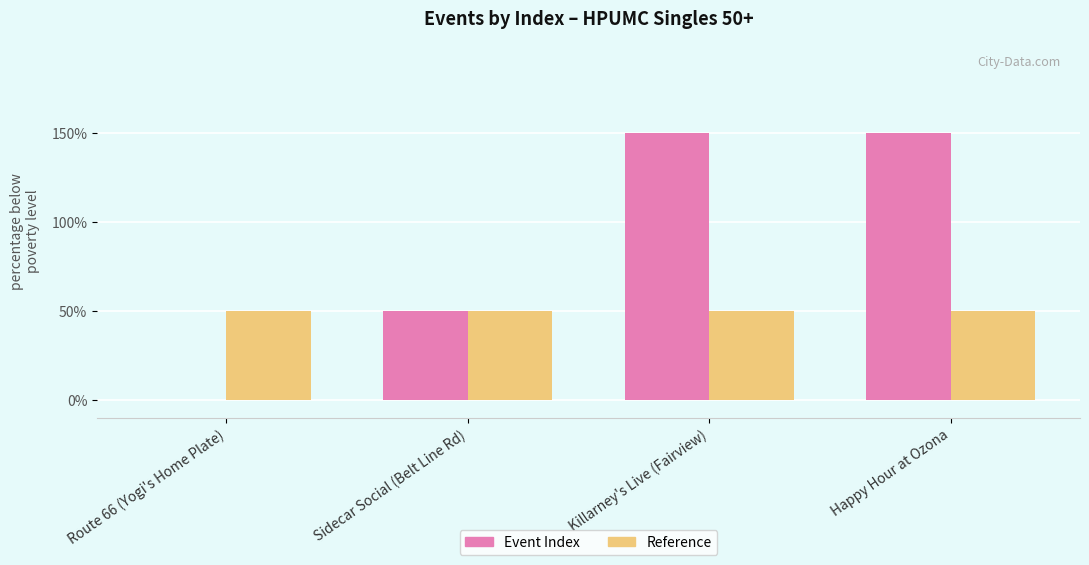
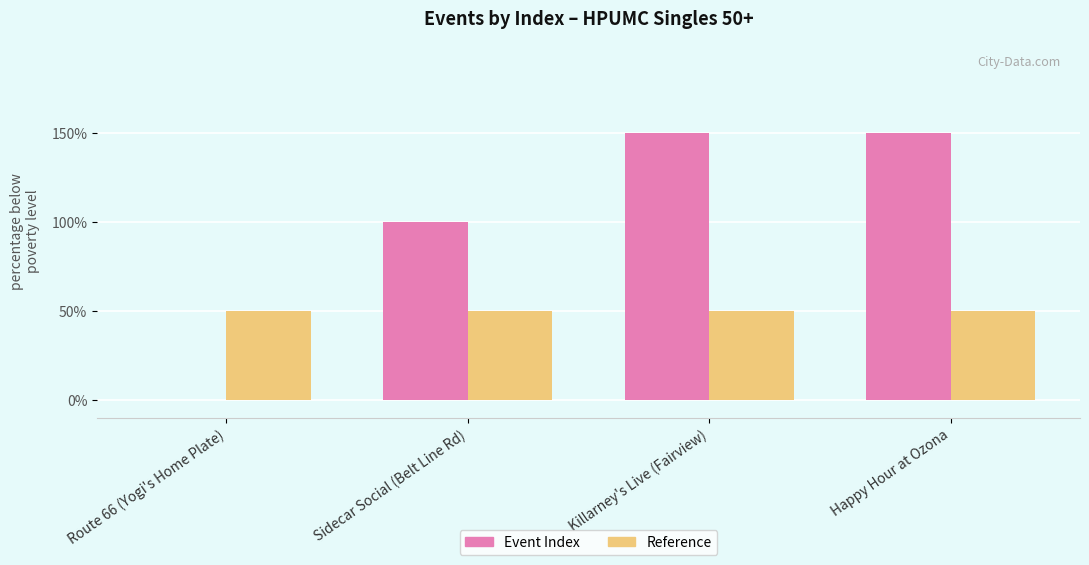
  {
    "Event Index": {
      "Route 66 (Yogi's Home Plate)": "0%",
-     "Sidecar Social (Belt Line Rd)": "50%",
+     "Sidecar Social (Belt Line Rd)": "100%",
      "Killarney's Live (Fairview)": "150%",
      "Happy Hour at Ozona": "150%"
    },
    "Reference": {
      "Route 66 (Yogi's Home Plate)": "50%",
      "Sidecar Social (Belt Line Rd)": "50%",
      "Killarney's Live (Fairview)": "50%",
      "Happy Hour at Ozona": "50%"
    }
  }
